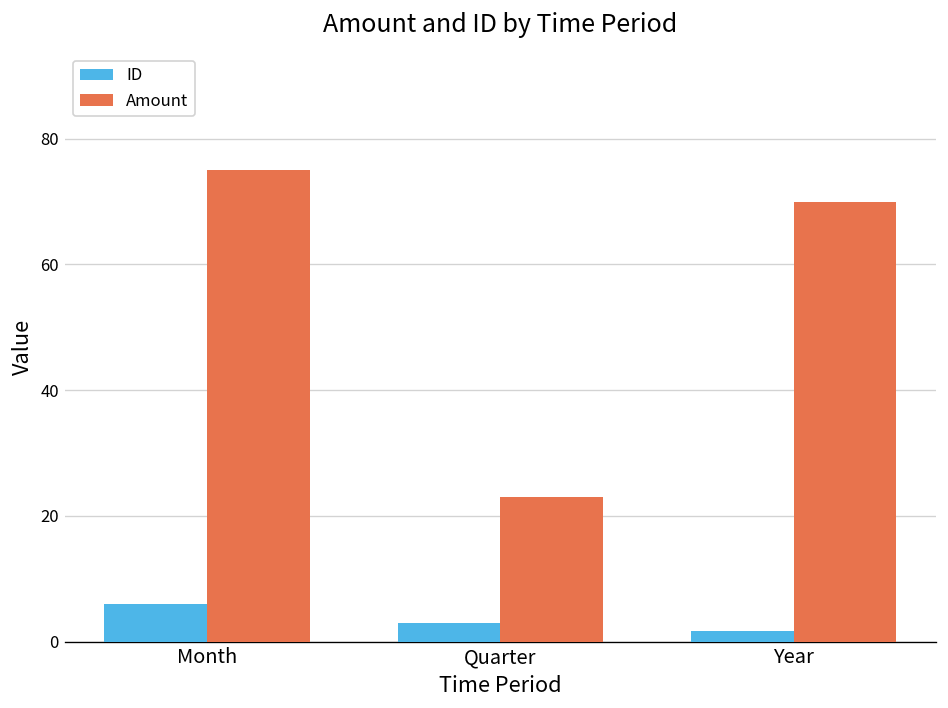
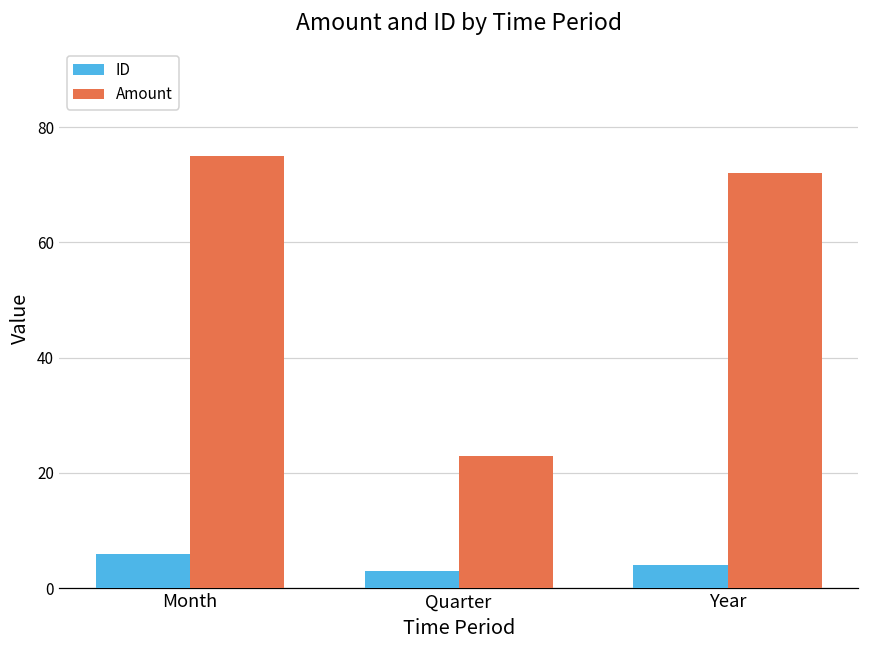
  {
    "ID": {
      "Month": 6,
      "Quarter": 3,
-     "Year": 2
+     "Year": 4
    },
    "Amount": {
      "Month": 75,
      "Quarter": 23,
-     "Year": 70
+     "Year": 72
    }
  }
